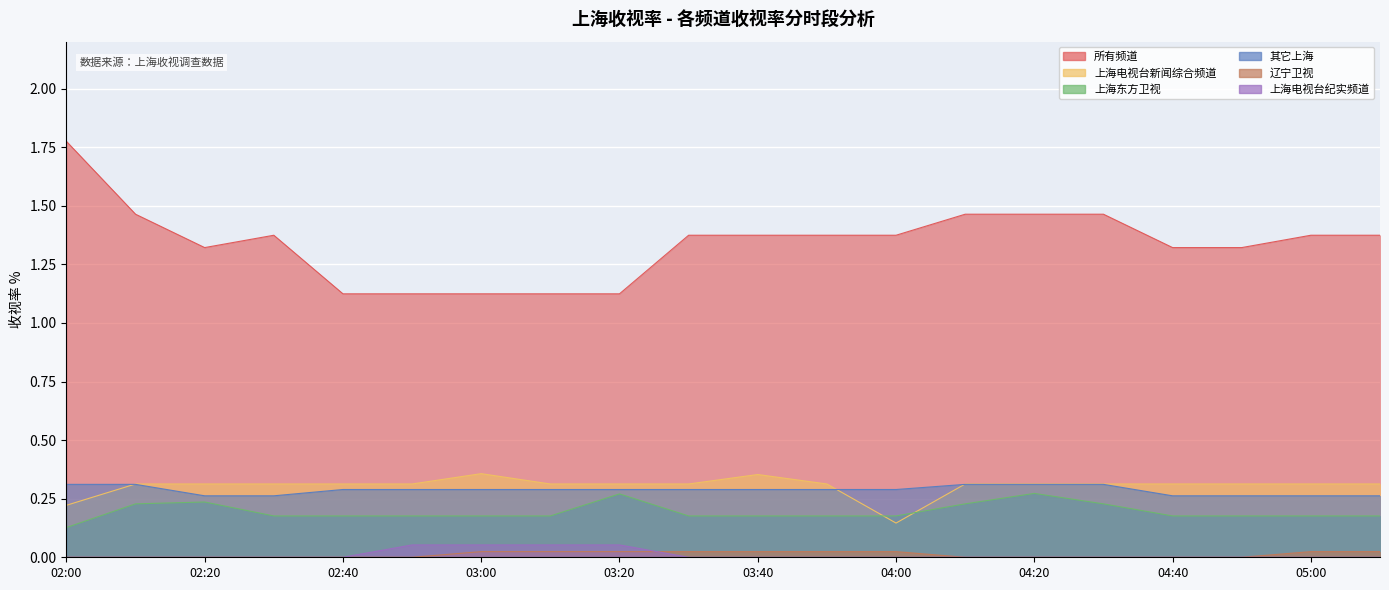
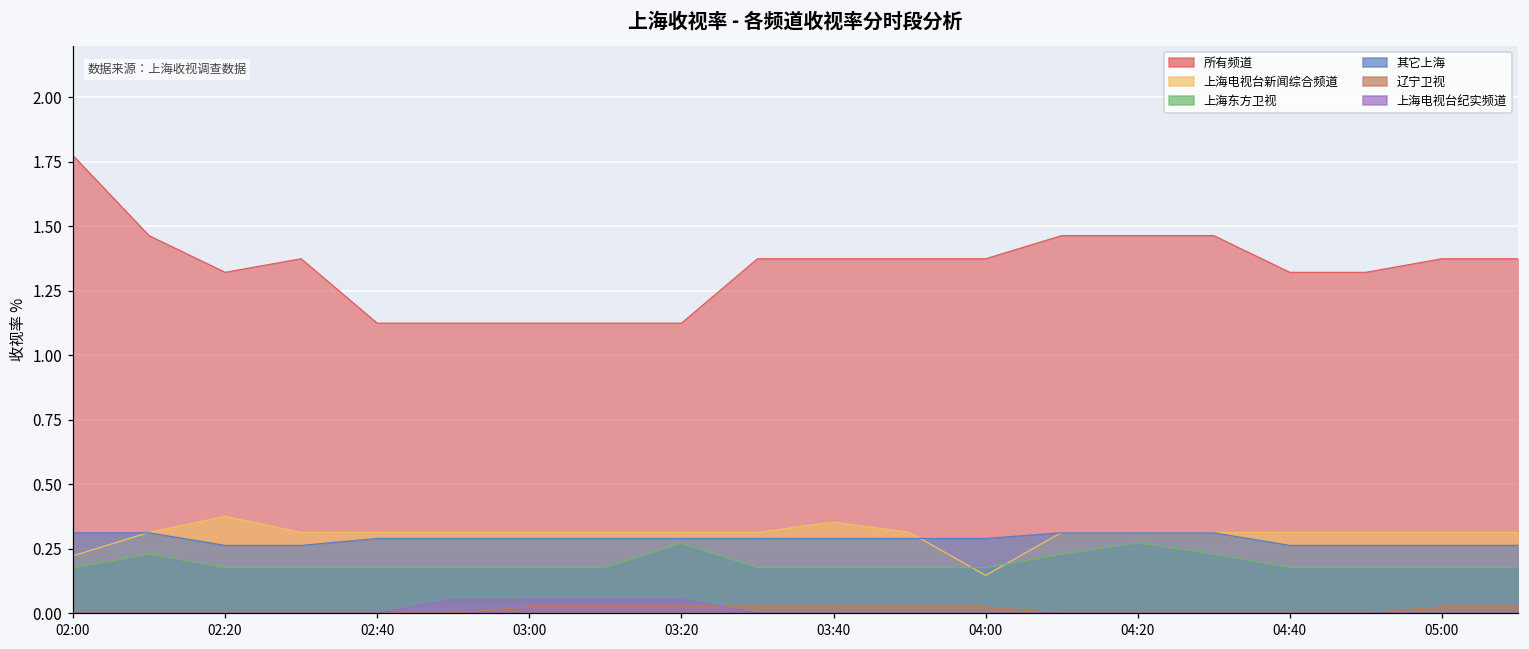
  {
    "上海电视台新闻综合频道": {
      "02:00": 0.22,
-     "02:20": 0.31,
+     "02:20": 0.38,
      "02:40": 0.31,
-     "03:00": 0.36,
+     "03:00": 0.31,
      "03:20": 0.31,
      "03:40": 0.35,
      "04:00": 0.15,
      "04:40": 0.31,
      "05:00": 0.31
    },
    "上海东方卫视": {
-     "02:00": 0.13,
-     "02:20": 0.24,
+     "02:00": 0.18,
+     "02:20": 0.18,
      "02:40": 0.18,
      "03:00": 0.18,
      "03:20": 0.27,
      "03:40": 0.18,
      "04:00": 0.18,
      "04:20": 0.27,
      "04:40": 0.18,
      "05:00": 0.18
    }
  }
